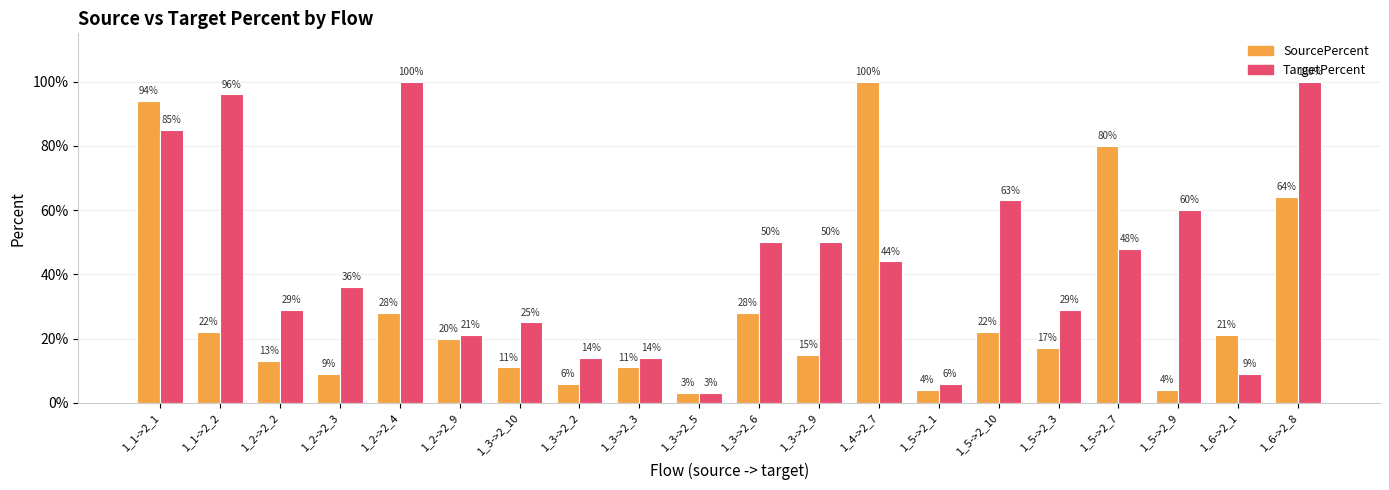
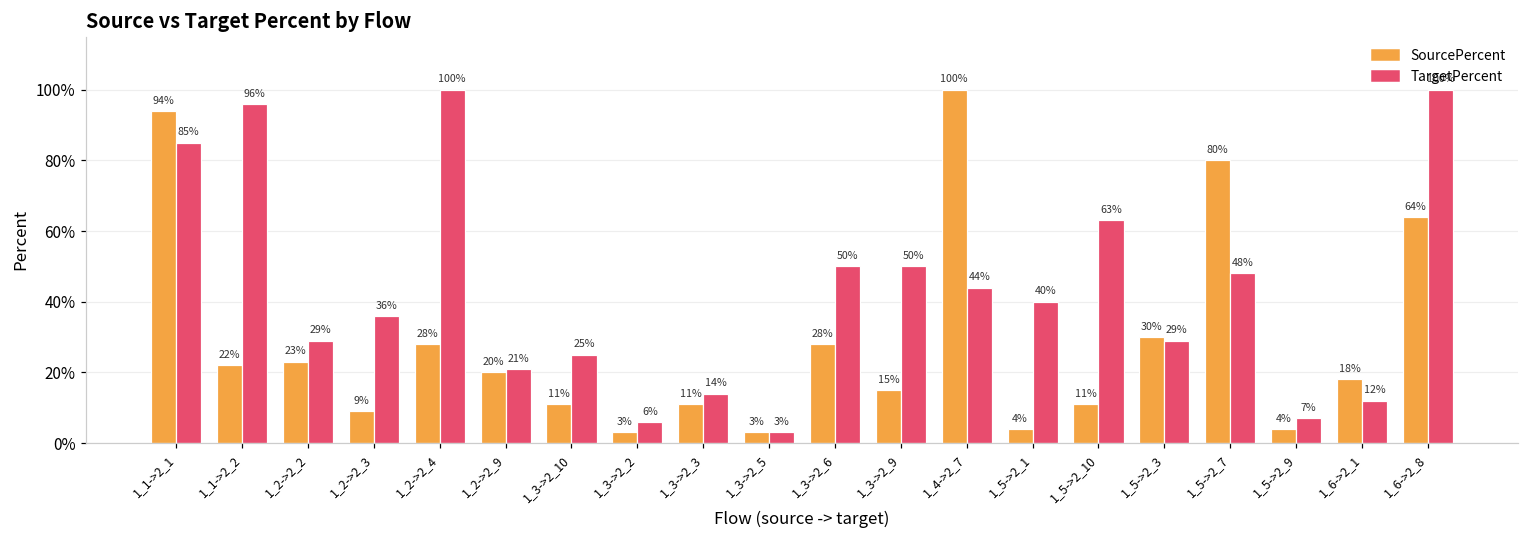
  {
    "SourcePercent": {
      "1_1->2_1": "94%",
      "1_1->2_2": "22%",
-     "1_2->2_2": "13%",
+     "1_2->2_2": "23%",
      "1_2->2_3": "9%",
      "1_2->2_4": "28%",
      "1_2->2_9": "20%",
      "1_3->2_10": "11%",
-     "1_3->2_2": "6%",
+     "1_3->2_2": "3%",
      "1_3->2_3": "11%",
      "1_3->2_5": "3%",
      "1_3->2_6": "28%",
      "1_3->2_9": "15%",
      "1_4->2_7": "100%",
      "1_5->2_1": "4%",
-     "1_5->2_10": "22%",
-     "1_5->2_3": "17%",
+     "1_5->2_10": "11%",
+     "1_5->2_3": "30%",
      "1_5->2_7": "80%",
      "1_5->2_9": "4%",
-     "1_6->2_1": "21%",
+     "1_6->2_1": "18%",
      "1_6->2_8": "64%"
    },
    "TargetPercent": {
      "1_1->2_1": "85%",
      "1_1->2_2": "96%",
      "1_2->2_2": "29%",
      "1_2->2_3": "36%",
      "1_2->2_4": "100%",
      "1_2->2_9": "21%",
      "1_3->2_10": "25%",
-     "1_3->2_2": "14%",
+     "1_3->2_2": "6%",
      "1_3->2_3": "14%",
      "1_3->2_5": "3%",
      "1_3->2_6": "50%",
      "1_3->2_9": "50%",
      "1_4->2_7": "44%",
-     "1_5->2_1": "6%",
+     "1_5->2_1": "40%",
      "1_5->2_10": "63%",
      "1_5->2_3": "29%",
      "1_5->2_7": "48%",
-     "1_5->2_9": "60%",
-     "1_6->2_1": "9%",
+     "1_5->2_9": "7%",
+     "1_6->2_1": "12%",
      "1_6->2_8": "100%"
    }
  }
